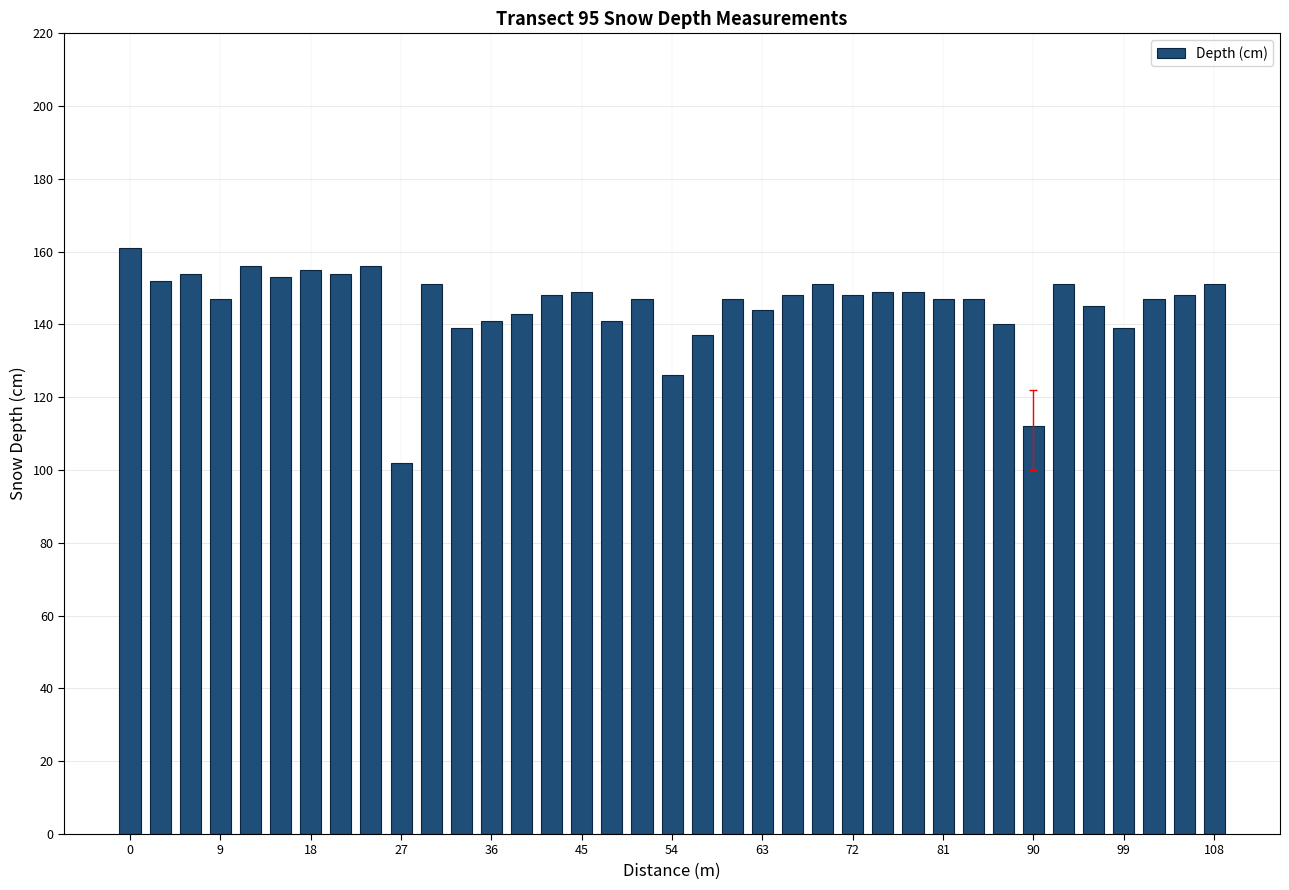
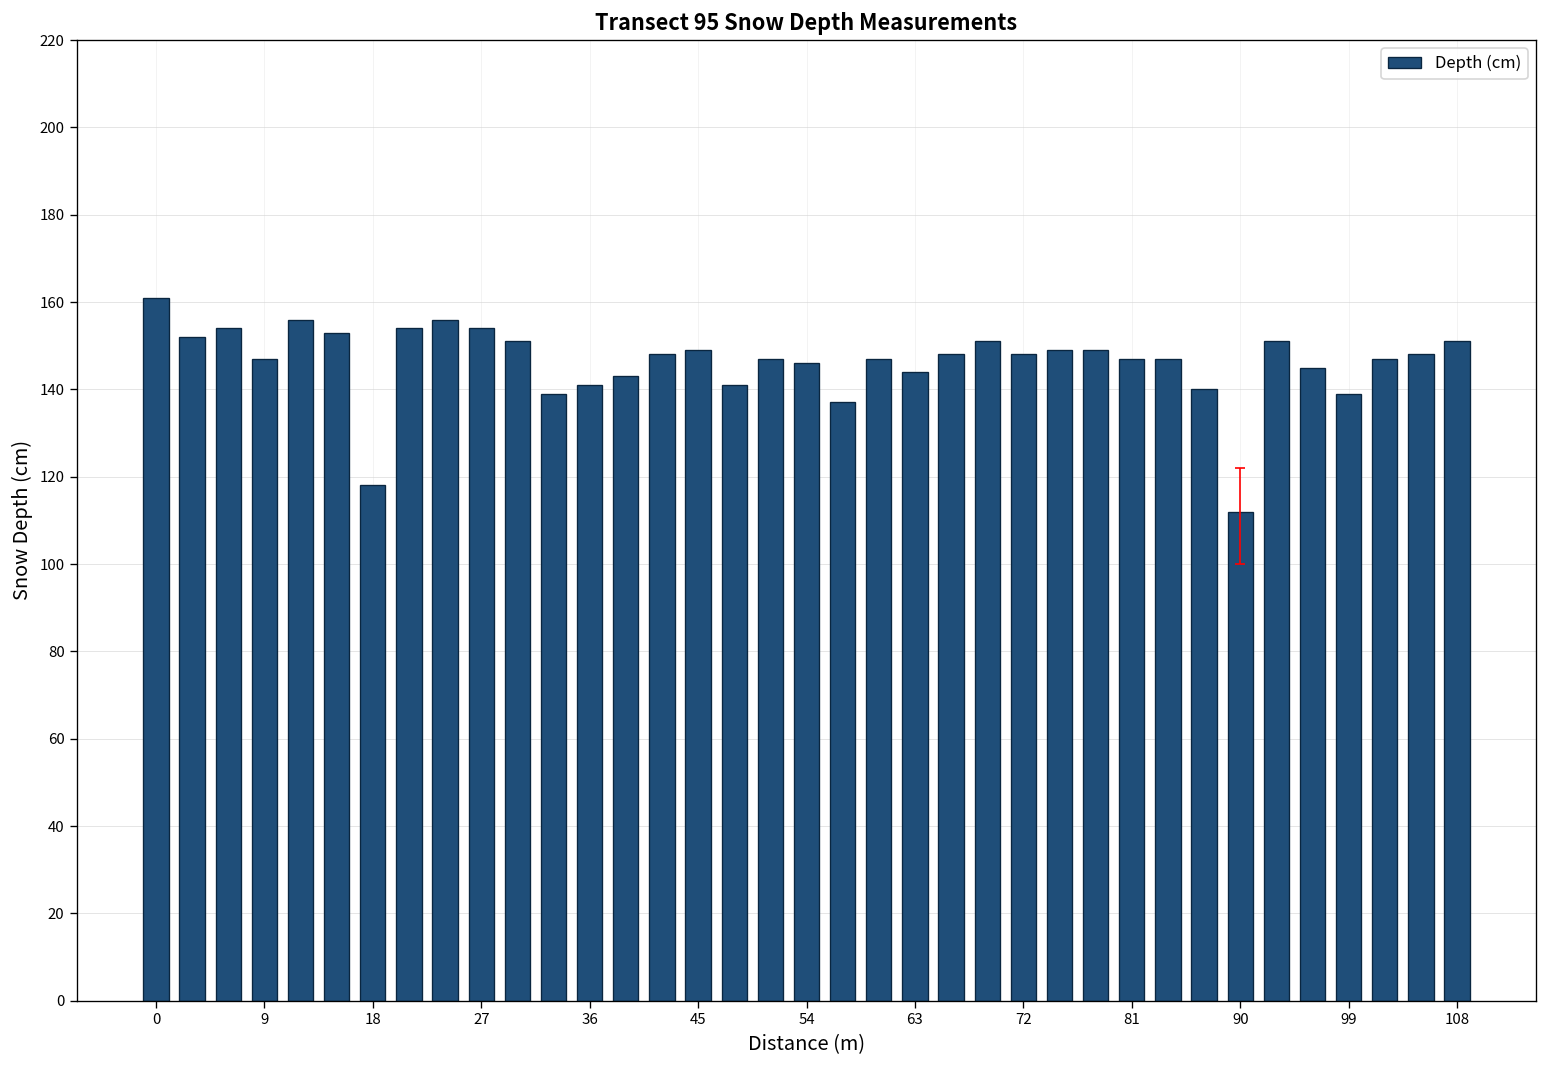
  {
    "Depth (cm)": {
      "0": 161,
      "9": 147,
-     "18": 155,
-     "27": 102,
+     "18": 118,
+     "27": 154,
      "36": 141,
      "45": 149,
-     "54": 126,
+     "54": 146,
      "63": 144,
      "72": 148,
      "81": 147,
      "90": 112,
      "99": 139,
      "108": 151
    }
  }
